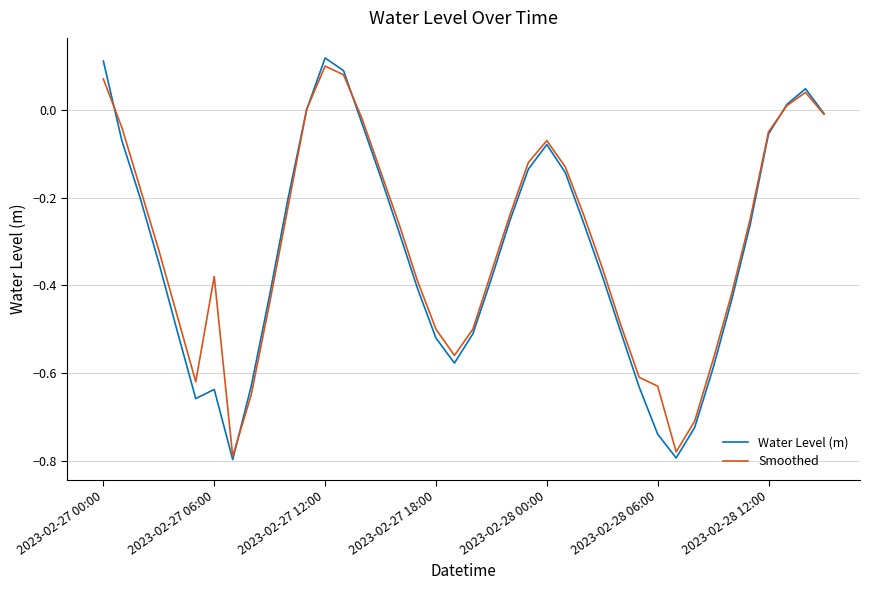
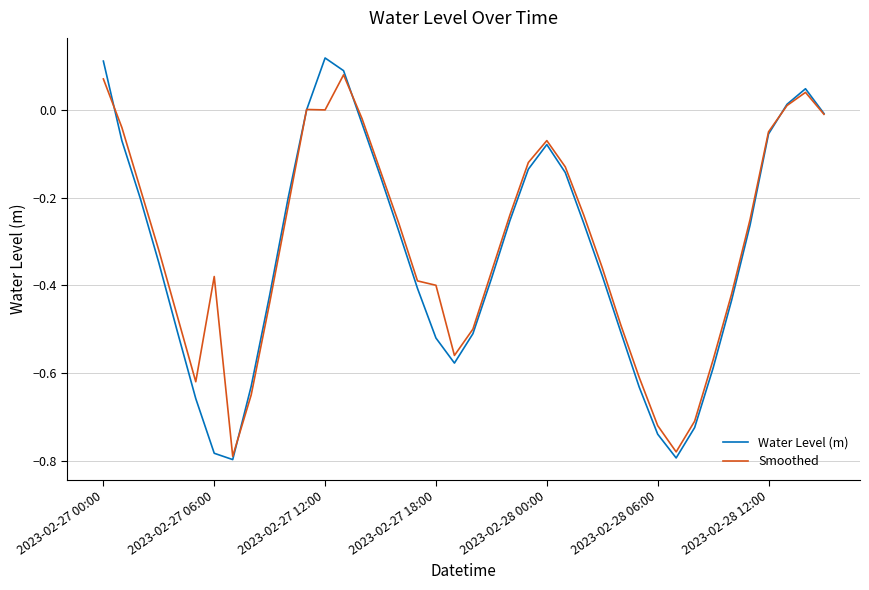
  {
    "Water Level (m)": {
      "2023-02-27 00:00": 0.11,
-     "2023-02-27 06:00": -0.64,
+     "2023-02-27 06:00": -0.78,
      "2023-02-27 12:00": 0.12,
      "2023-02-27 18:00": -0.52,
      "2023-02-28 00:00": -0.08,
      "2023-02-28 06:00": -0.74
    },
    "Smoothed": {
      "2023-02-27 00:00": 0.07,
      "2023-02-27 06:00": -0.38,
-     "2023-02-27 12:00": 0.1,
-     "2023-02-27 18:00": -0.5,
+     "2023-02-27 12:00": 0.0,
+     "2023-02-27 18:00": -0.4,
      "2023-02-28 00:00": -0.07,
-     "2023-02-28 06:00": -0.63
+     "2023-02-28 06:00": -0.72
    }
  }
